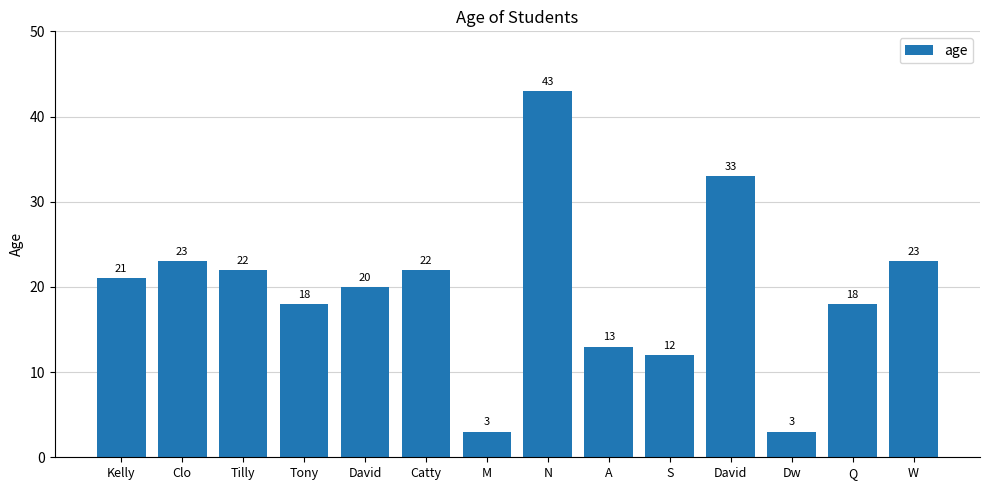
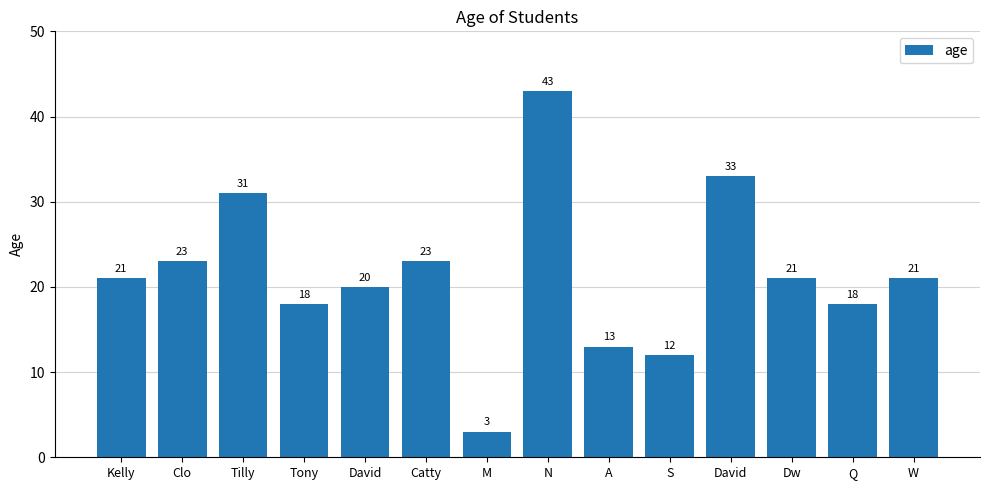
  {
    "Kelly": 21,
    "Clo": 23,
-   "Tilly": 22,
+   "Tilly": 31,
    "Tony": 18,
-   "Catty": 22,
+   "Catty": 23,
    "M": 3,
    "N": 43,
    "A": 13,
    "S": 12,
-   "Dw": 3,
+   "Dw": 21,
    "Q": 18,
-   "W": 23
+   "W": 21
  }
